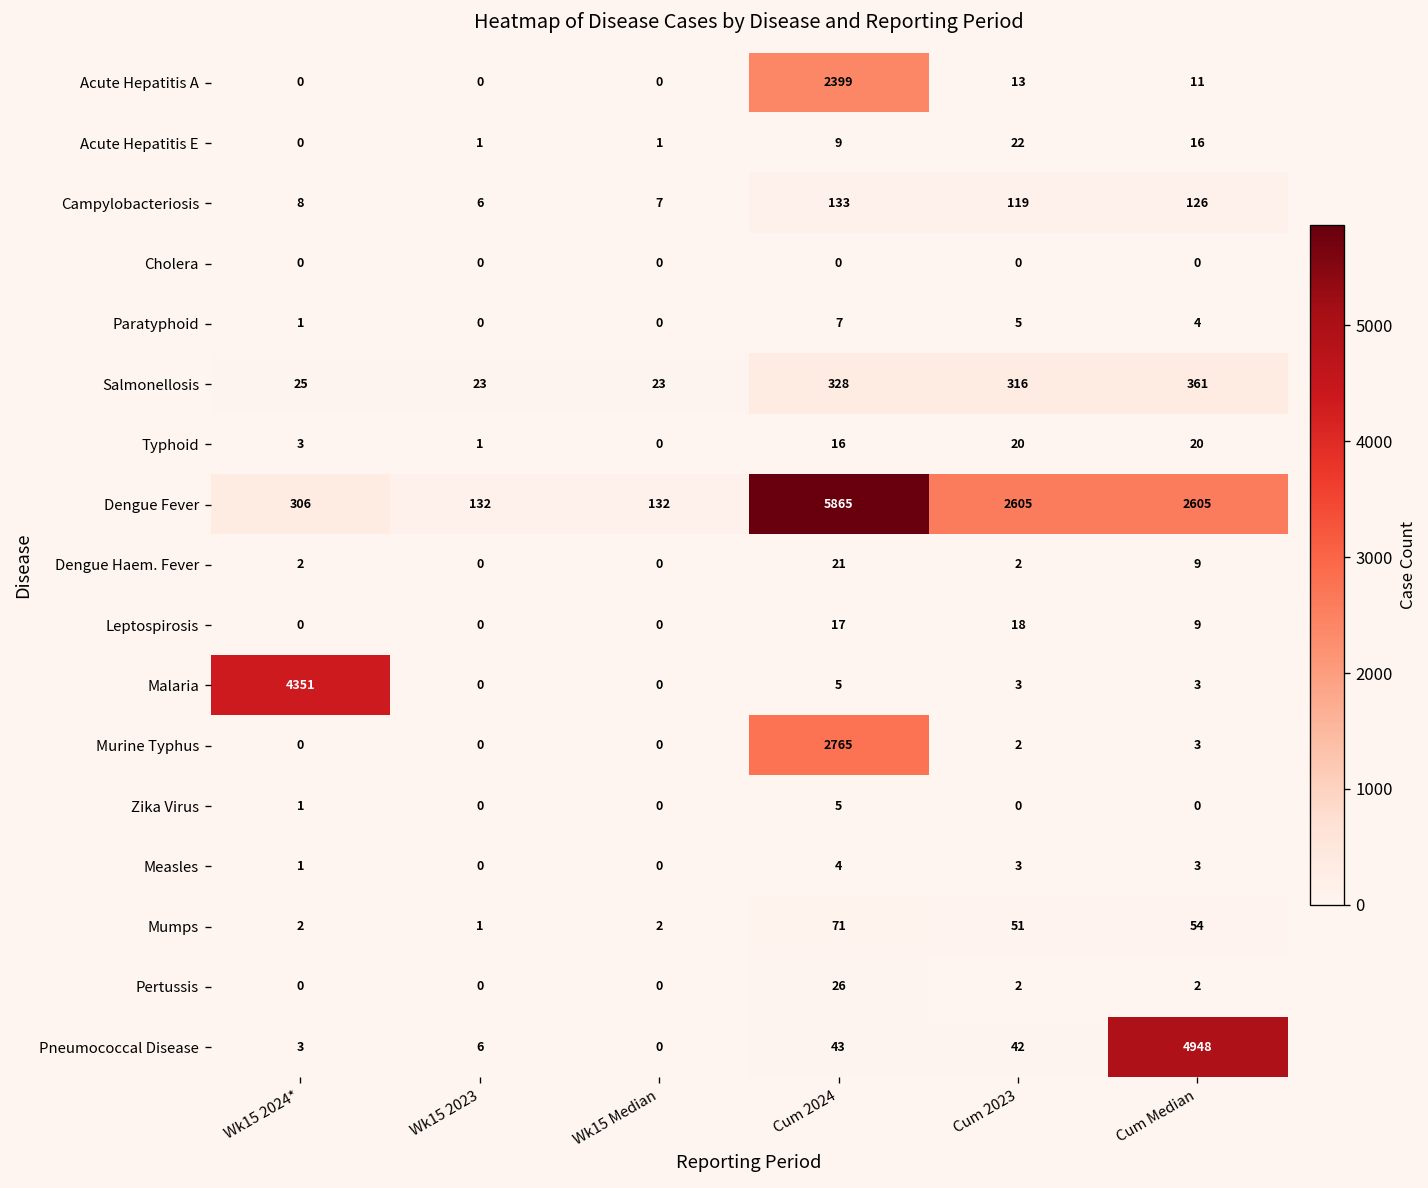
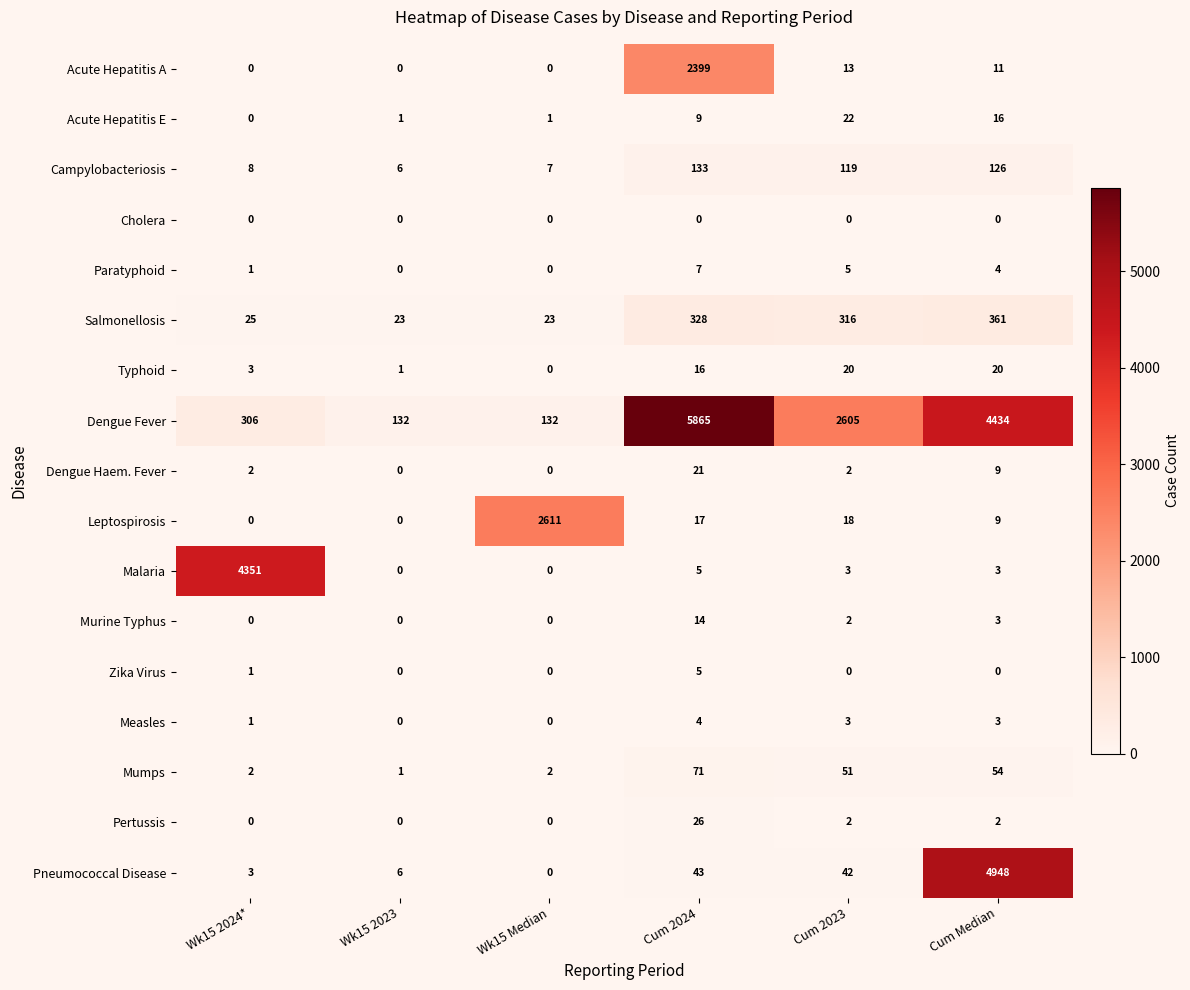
  {
    "Acute Hepatitis A": {
      "Wk15 2024*": 0,
      "Wk15 2023": 0,
      "Wk15 Median": 0,
      "Cum 2024": 2399,
      "Cum 2023": 13,
      "Cum Median": 11
    },
    "Acute Hepatitis E": {
      "Wk15 2024*": 0,
      "Wk15 2023": 1,
      "Wk15 Median": 1,
      "Cum 2024": 9,
      "Cum 2023": 22,
      "Cum Median": 16
    },
    "Campylobacteriosis": {
      "Wk15 2024*": 8,
      "Wk15 2023": 6,
      "Wk15 Median": 7,
      "Cum 2024": 133,
      "Cum 2023": 119,
      "Cum Median": 126
    },
    "Cholera": {
      "Wk15 2024*": 0,
      "Wk15 2023": 0,
      "Wk15 Median": 0,
      "Cum 2024": 0,
      "Cum 2023": 0,
      "Cum Median": 0
    },
    "Paratyphoid": {
      "Wk15 2024*": 1,
      "Wk15 2023": 0,
      "Wk15 Median": 0,
      "Cum 2024": 7,
      "Cum 2023": 5,
      "Cum Median": 4
    },
    "Salmonellosis": {
      "Wk15 2024*": 25,
      "Wk15 2023": 23,
      "Wk15 Median": 23,
      "Cum 2024": 328,
      "Cum 2023": 316,
      "Cum Median": 361
    },
    "Typhoid": {
      "Wk15 2024*": 3,
      "Wk15 2023": 1,
      "Wk15 Median": 0,
      "Cum 2024": 16,
      "Cum 2023": 20,
      "Cum Median": 20
    },
    "Dengue Fever": {
      "Wk15 2024*": 306,
      "Wk15 2023": 132,
      "Wk15 Median": 132,
      "Cum 2024": 5865,
      "Cum 2023": 2605,
-     "Cum Median": 2605
+     "Cum Median": 4434
    },
    "Dengue Haem. Fever": {
      "Wk15 2024*": 2,
      "Wk15 2023": 0,
      "Wk15 Median": 0,
      "Cum 2024": 21,
      "Cum 2023": 2,
      "Cum Median": 9
    },
    "Leptospirosis": {
      "Wk15 2024*": 0,
      "Wk15 2023": 0,
-     "Wk15 Median": 0,
+     "Wk15 Median": 2611,
      "Cum 2024": 17,
      "Cum 2023": 18,
      "Cum Median": 9
    },
    "Malaria": {
      "Wk15 2024*": 4351,
      "Wk15 2023": 0,
      "Wk15 Median": 0,
      "Cum 2024": 5,
      "Cum 2023": 3,
      "Cum Median": 3
    },
    "Murine Typhus": {
      "Wk15 2024*": 0,
      "Wk15 2023": 0,
      "Wk15 Median": 0,
-     "Cum 2024": 2765,
+     "Cum 2024": 14,
      "Cum 2023": 2,
      "Cum Median": 3
    },
    "Zika Virus": {
      "Wk15 2024*": 1,
      "Wk15 2023": 0,
      "Wk15 Median": 0,
      "Cum 2024": 5,
      "Cum 2023": 0,
      "Cum Median": 0
    },
    "Measles": {
      "Wk15 2024*": 1,
      "Wk15 2023": 0,
      "Wk15 Median": 0,
      "Cum 2024": 4,
      "Cum 2023": 3,
      "Cum Median": 3
    },
    "Mumps": {
      "Wk15 2024*": 2,
      "Wk15 2023": 1,
      "Wk15 Median": 2,
      "Cum 2024": 71,
      "Cum 2023": 51,
      "Cum Median": 54
    },
    "Pertussis": {
      "Wk15 2024*": 0,
      "Wk15 2023": 0,
      "Wk15 Median": 0,
      "Cum 2024": 26,
      "Cum 2023": 2,
      "Cum Median": 2
    },
    "Pneumococcal Disease": {
      "Wk15 2024*": 3,
      "Wk15 2023": 6,
      "Wk15 Median": 0,
      "Cum 2024": 43,
      "Cum 2023": 42,
      "Cum Median": 4948
    }
  }
